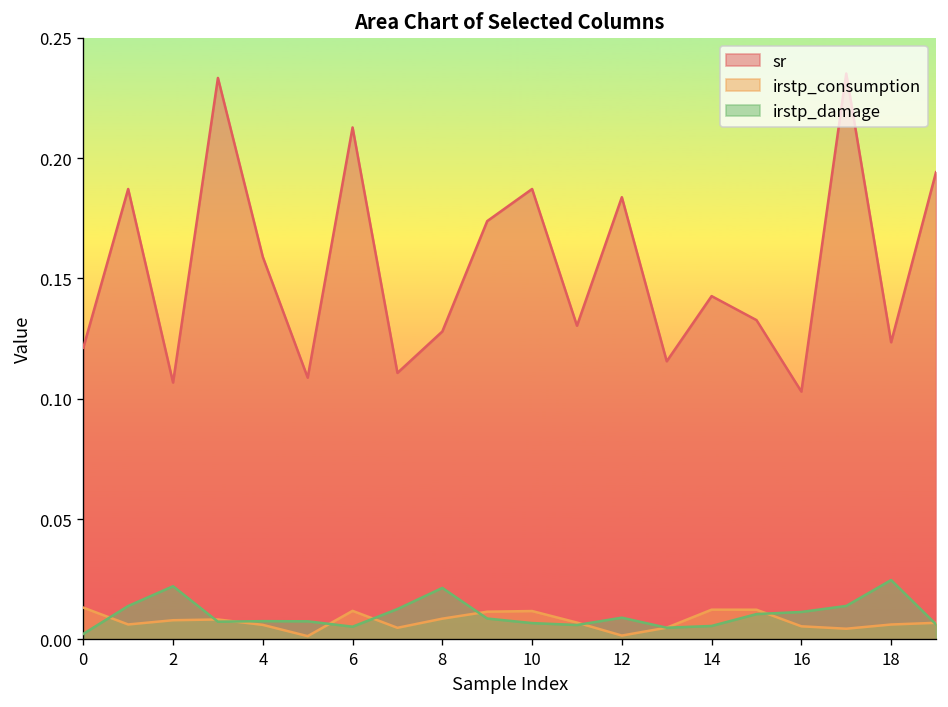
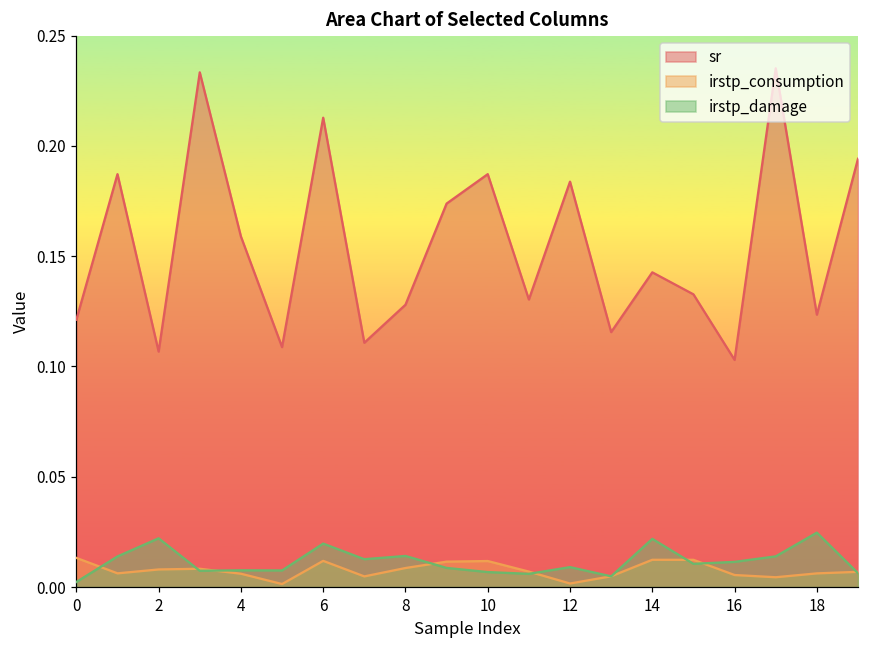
  {
    "irstp_damage": {
      "0": 0.002,
      "2": 0.022,
      "4": 0.008,
-     "6": 0.005,
-     "8": 0.021,
+     "6": 0.020,
+     "8": 0.014,
      "10": 0.007,
      "12": 0.009,
-     "14": 0.006,
+     "14": 0.022,
      "16": 0.011,
      "18": 0.025
    }
  }
